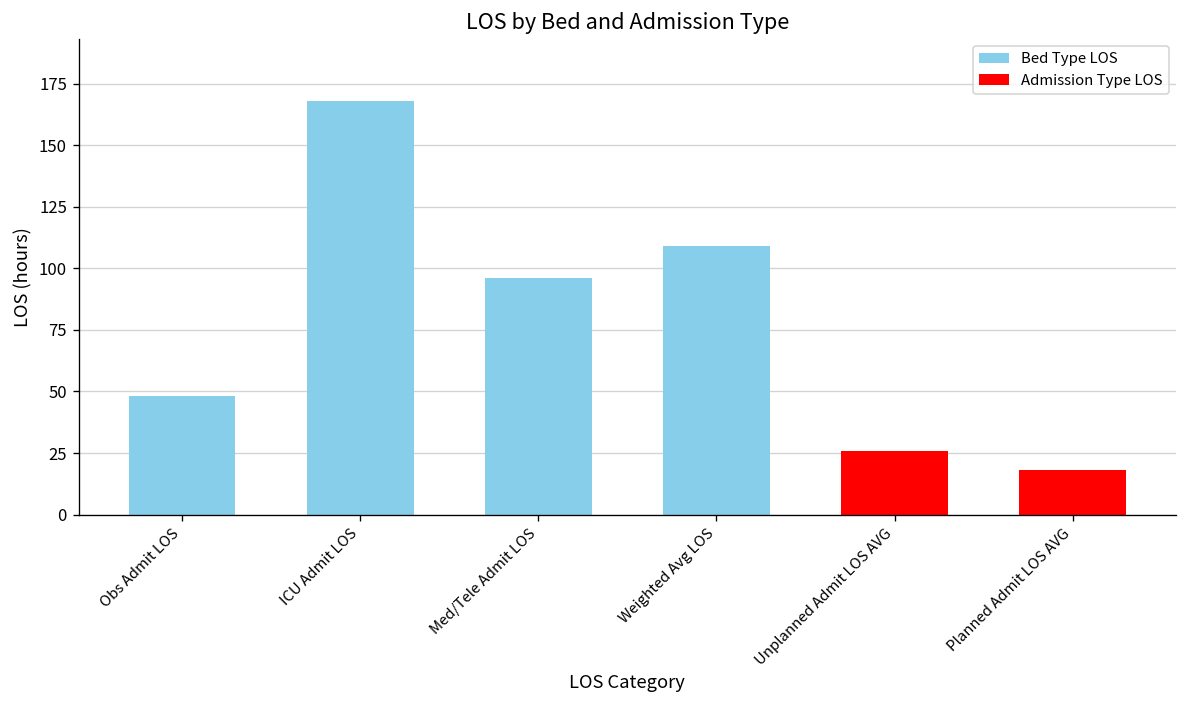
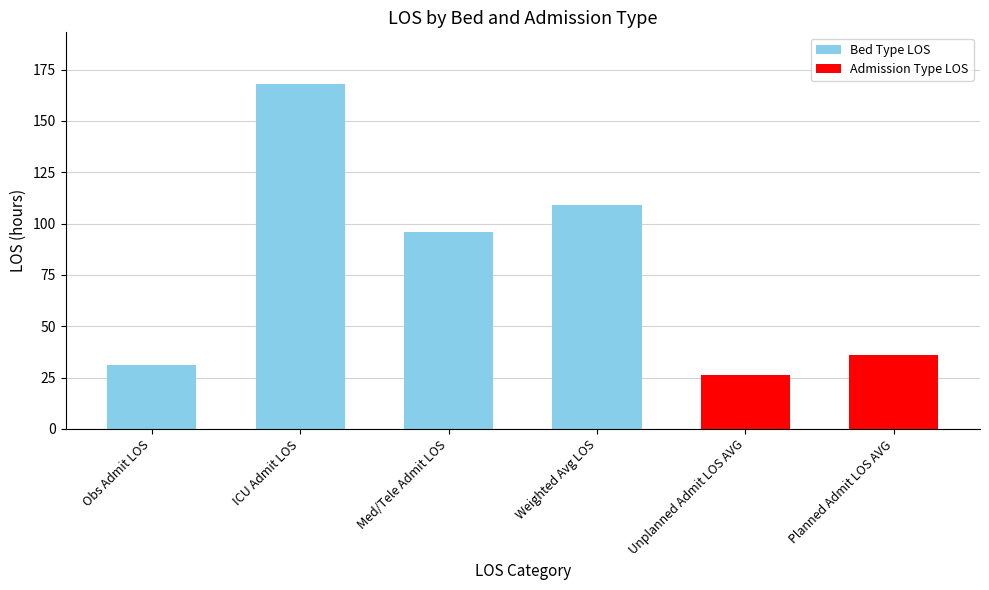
  {
-   "Obs Admit LOS": 48,
+   "Obs Admit LOS": 31,
    "ICU Admit LOS": 168,
    "Med/Tele Admit LOS": 96,
    "Weighted Avg LOS": 109,
    "Unplanned Admit LOS AVG": 26,
-   "Planned Admit LOS AVG": 18
+   "Planned Admit LOS AVG": 36
  }
